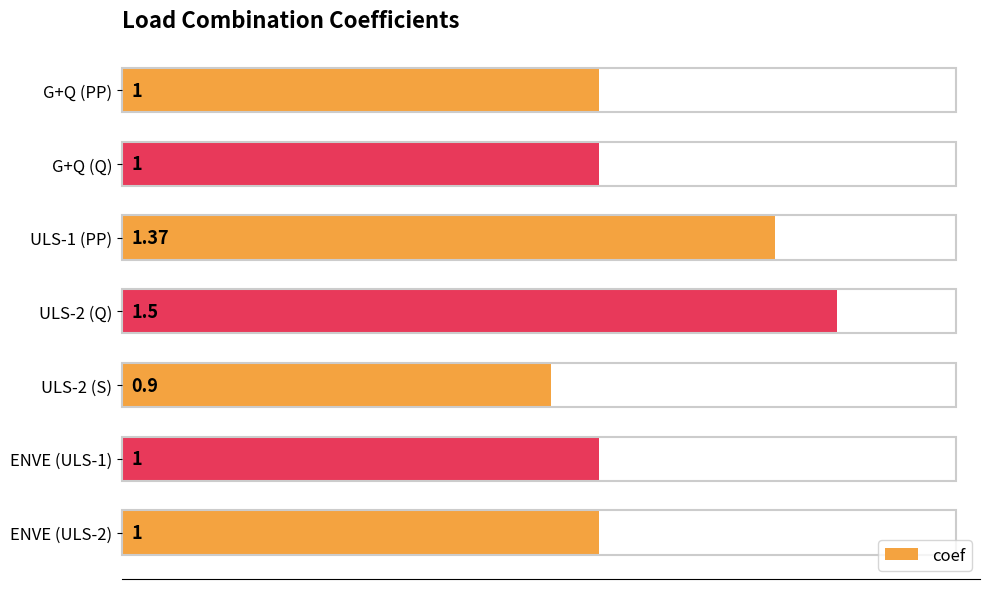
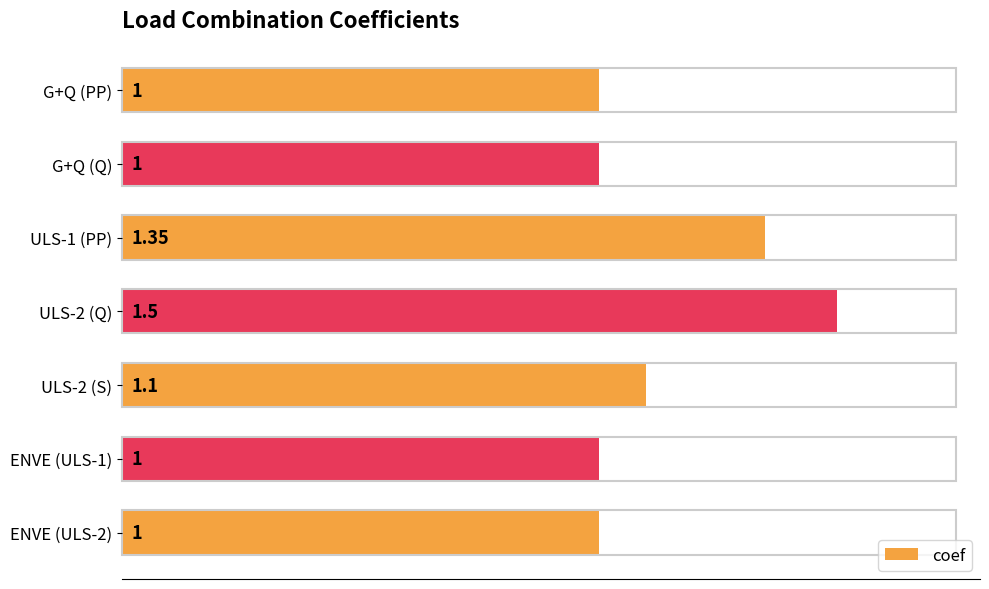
  {
    "G+Q (PP)": 1,
    "G+Q (Q)": 1,
-   "ULS-1 (PP)": 1.37,
+   "ULS-1 (PP)": 1.35,
    "ULS-2 (Q)": 1.5,
-   "ULS-2 (S)": 0.9,
+   "ULS-2 (S)": 1.1,
    "ENVE (ULS-1)": 1,
    "ENVE (ULS-2)": 1
  }
